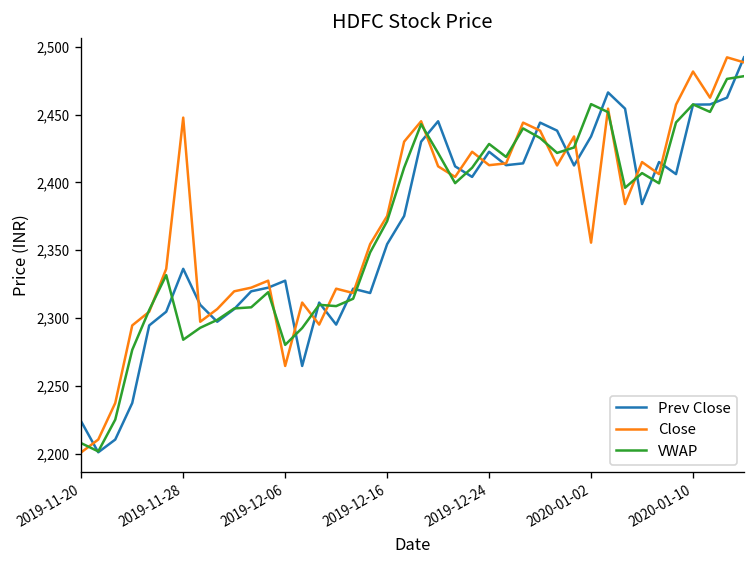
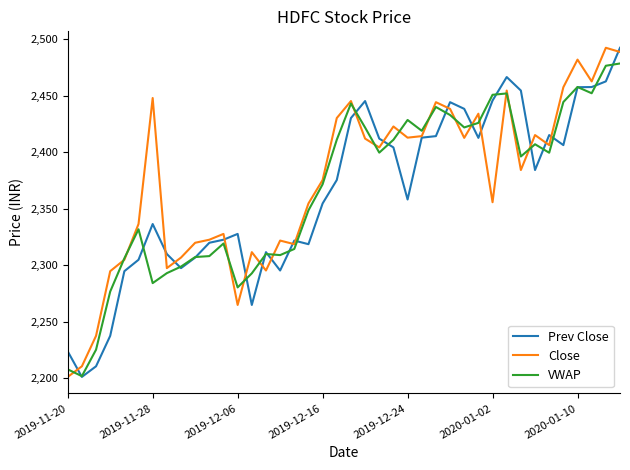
  {
    "Prev Close": {
      "2019-11-20": "2,224",
      "2019-11-28": "2,336",
      "2019-12-06": "2,328",
      "2019-12-16": "2,355",
-     "2019-12-24": "2,423",
-     "2020-01-02": "2,434"
+     "2019-12-24": "2,358",
+     "2020-01-02": "2,446"
    },
    "Close": {
      "2019-11-20": "2,201",
      "2019-11-28": "2,448",
      "2019-12-06": "2,265",
      "2019-12-16": "2,375",
      "2019-12-24": "2,413",
      "2020-01-02": "2,356",
      "2020-01-10": "2,482"
    },
    "VWAP": {
      "2019-11-20": "2,208",
      "2019-11-28": "2,284",
      "2019-12-06": "2,280",
      "2019-12-16": "2,371",
      "2019-12-24": "2,428",
-     "2020-01-02": "2,458"
+     "2020-01-02": "2,451"
    }
  }
